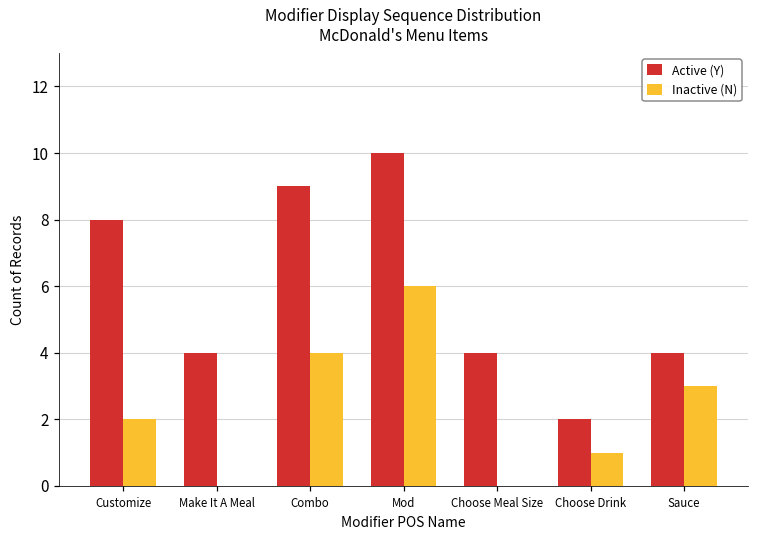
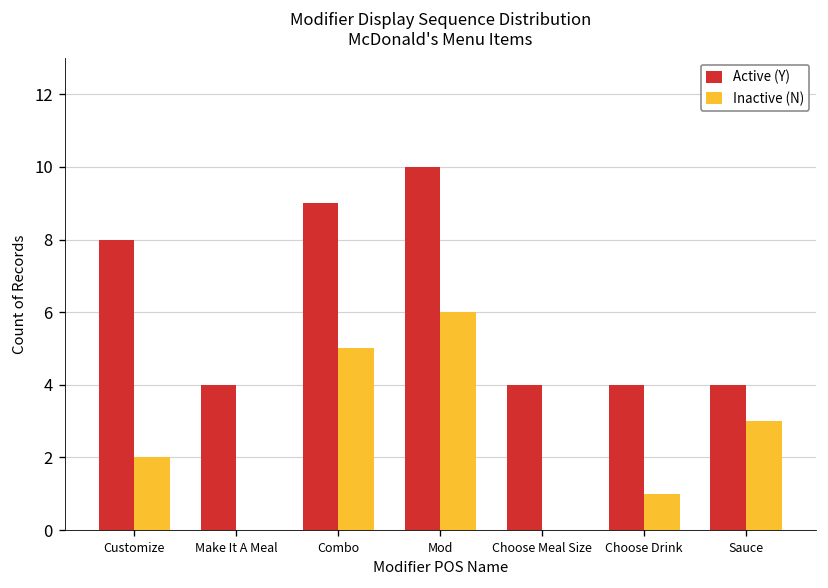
  {
    "Active (Y)": {
      "Customize": 8,
      "Make It A Meal": 4,
      "Combo": 9,
      "Mod": 10,
      "Choose Meal Size": 4,
-     "Choose Drink": 2,
+     "Choose Drink": 4,
      "Sauce": 4
    },
    "Inactive (N)": {
      "Customize": 2,
      "Make It A Meal": 0,
-     "Combo": 4,
+     "Combo": 5,
      "Mod": 6,
      "Choose Meal Size": 0,
      "Choose Drink": 1,
      "Sauce": 3
    }
  }
